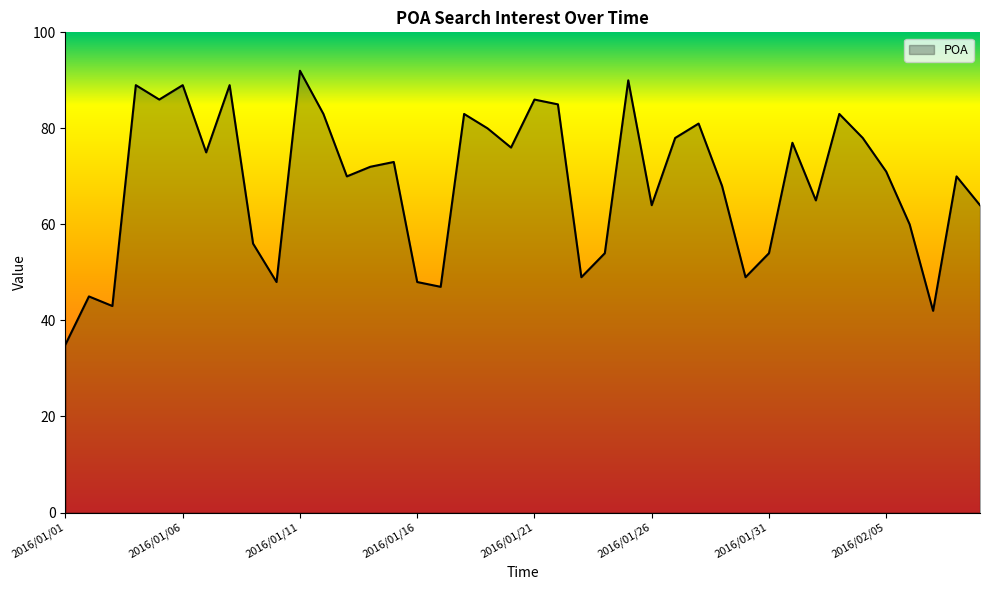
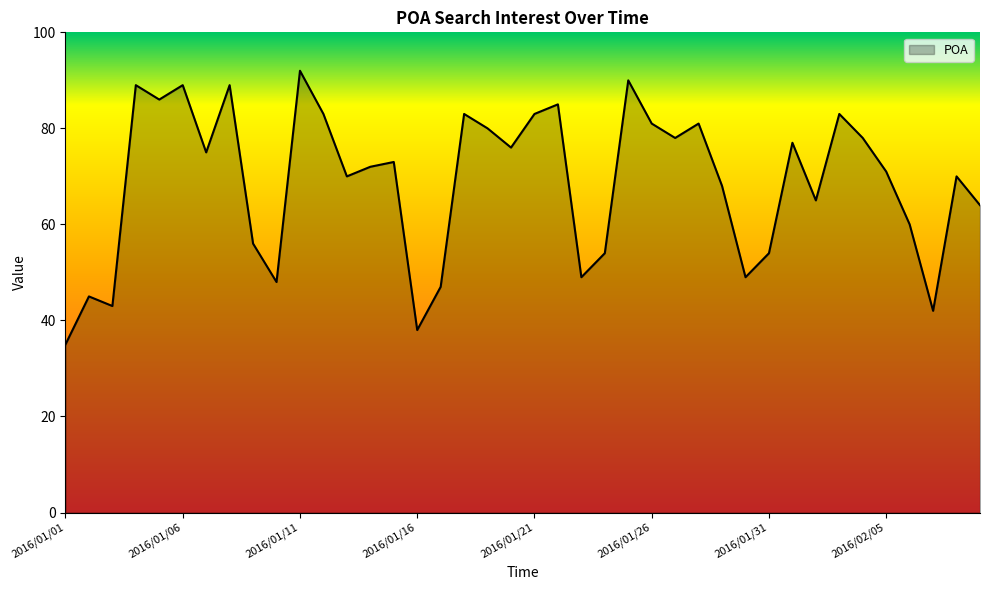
  {
    "2016/01/01": 35,
    "2016/01/06": 89,
    "2016/01/11": 92,
-   "2016/01/16": 48,
-   "2016/01/21": 86,
-   "2016/01/26": 64,
+   "2016/01/16": 38,
+   "2016/01/21": 83,
+   "2016/01/26": 81,
    "2016/01/31": 54,
    "2016/02/05": 71
  }
